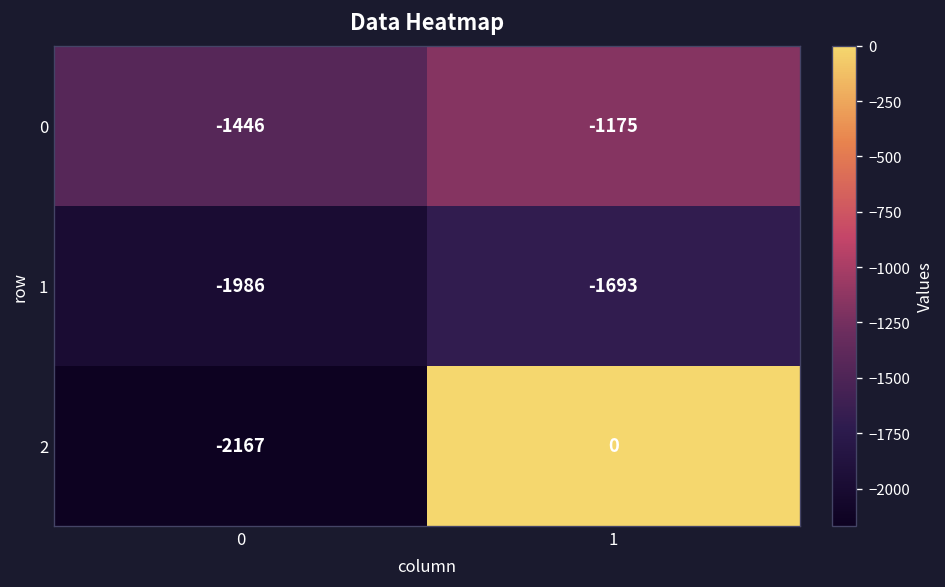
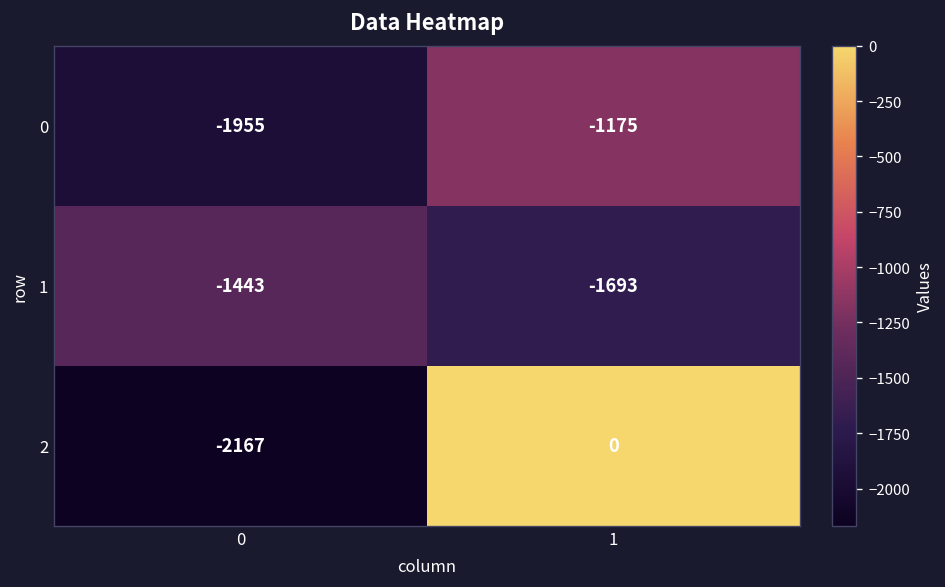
  {
    "0": {
-     "0": -1446,
+     "0": -1955,
      "1": -1175
    },
    "1": {
-     "0": -1986,
+     "0": -1443,
      "1": -1693
    },
    "2": {
      "0": -2167,
      "1": 0
    }
  }
